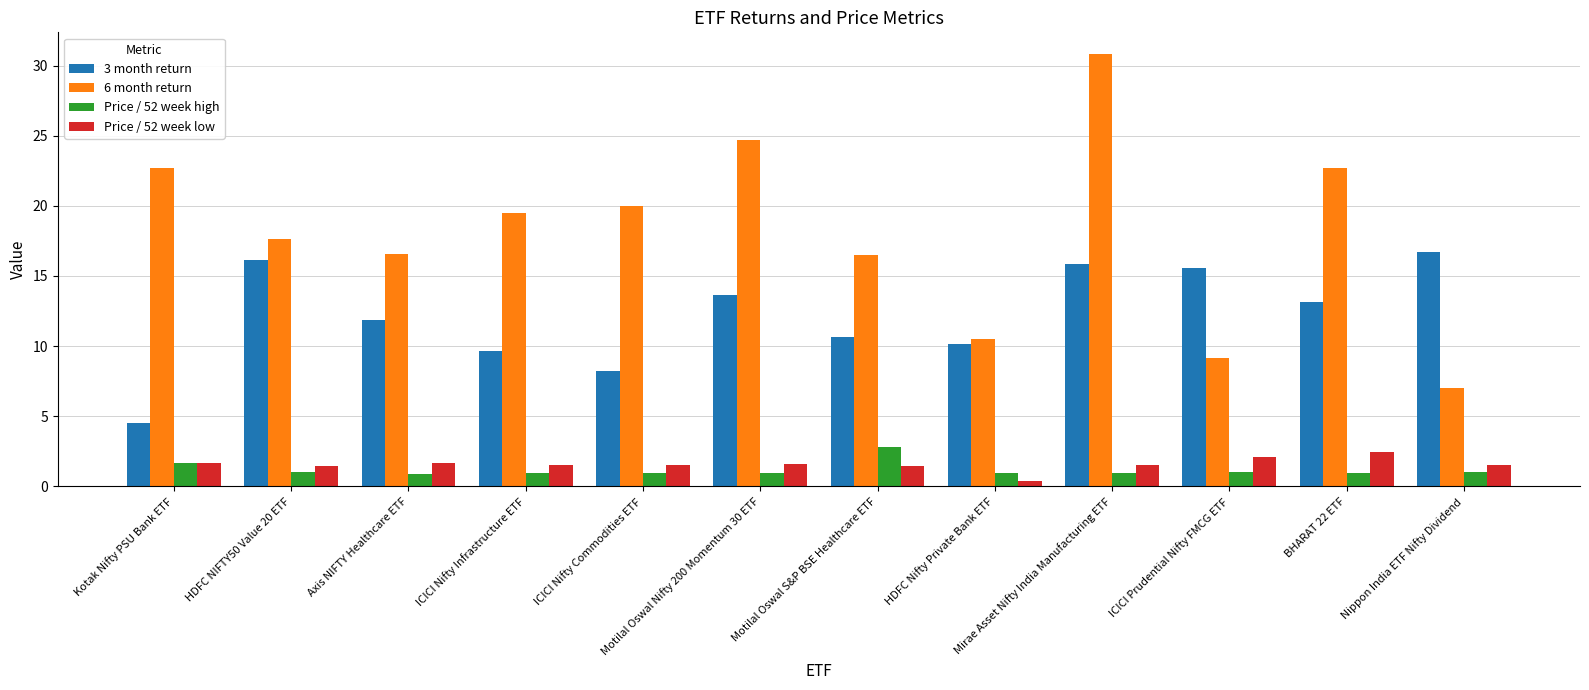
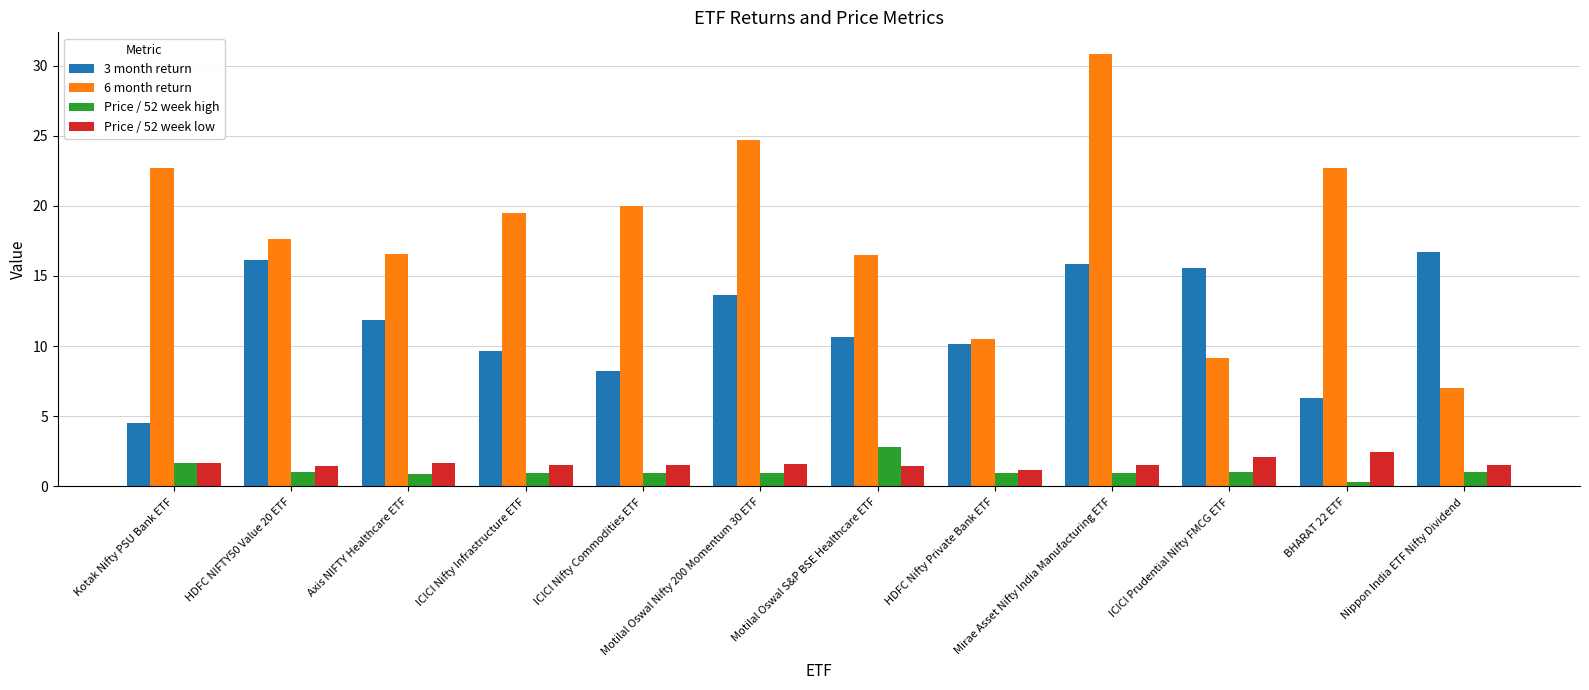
  {
    "3 month return": {
      "Kotak Nifty PSU Bank ETF": 4.5,
      "HDFC NIFTY50 Value 20 ETF": 16.2,
      "Axis NIFTY Healthcare ETF": 11.9,
      "ICICI Nifty Infrastructure ETF": 9.7,
      "ICICI Nifty Commodities ETF": 8.3,
      "Motilal Oswal Nifty 200 Momentum 30 ETF": 13.6,
      "Motilal Oswal S&P BSE Healthcare ETF": 10.6,
      "HDFC Nifty Private Bank ETF": 10.2,
      "Mirae Asset Nifty India Manufacturing ETF": 15.9,
      "ICICI Prudential Nifty FMCG ETF": 15.6,
-     "BHARAT 22 ETF": 13.1,
+     "BHARAT 22 ETF": 6.3,
      "Nippon India ETF Nifty Dividend": 16.7
    },
    "6 month return": {
      "Kotak Nifty PSU Bank ETF": 22.7,
      "HDFC NIFTY50 Value 20 ETF": 17.7,
      "Axis NIFTY Healthcare ETF": 16.6,
      "ICICI Nifty Infrastructure ETF": 19.5,
      "ICICI Nifty Commodities ETF": 20.0,
      "Motilal Oswal Nifty 200 Momentum 30 ETF": 24.7,
      "Motilal Oswal S&P BSE Healthcare ETF": 16.5,
      "HDFC Nifty Private Bank ETF": 10.5,
      "Mirae Asset Nifty India Manufacturing ETF": 30.8,
      "ICICI Prudential Nifty FMCG ETF": 9.2,
      "BHARAT 22 ETF": 22.7,
      "Nippon India ETF Nifty Dividend": 7.0
    },
    "Price / 52 week high": {
      "Kotak Nifty PSU Bank ETF": 1.7,
      "HDFC NIFTY50 Value 20 ETF": 1.0,
      "Axis NIFTY Healthcare ETF": 0.9,
      "ICICI Nifty Infrastructure ETF": 1.0,
      "ICICI Nifty Commodities ETF": 1.0,
      "Motilal Oswal Nifty 200 Momentum 30 ETF": 1.0,
      "Motilal Oswal S&P BSE Healthcare ETF": 2.8,
      "HDFC Nifty Private Bank ETF": 1.0,
      "Mirae Asset Nifty India Manufacturing ETF": 1.0,
      "ICICI Prudential Nifty FMCG ETF": 1.0,
-     "BHARAT 22 ETF": 1.0,
+     "BHARAT 22 ETF": 0.3,
      "Nippon India ETF Nifty Dividend": 1.0
    },
    "Price / 52 week low": {
      "Kotak Nifty PSU Bank ETF": 1.7,
      "HDFC NIFTY50 Value 20 ETF": 1.4,
      "Axis NIFTY Healthcare ETF": 1.6,
      "ICICI Nifty Infrastructure ETF": 1.5,
      "ICICI Nifty Commodities ETF": 1.5,
      "Motilal Oswal Nifty 200 Momentum 30 ETF": 1.6,
      "Motilal Oswal S&P BSE Healthcare ETF": 1.4,
-     "HDFC Nifty Private Bank ETF": 0.4,
+     "HDFC Nifty Private Bank ETF": 1.2,
      "Mirae Asset Nifty India Manufacturing ETF": 1.5,
      "ICICI Prudential Nifty FMCG ETF": 2.1,
      "BHARAT 22 ETF": 2.5,
      "Nippon India ETF Nifty Dividend": 1.5
    }
  }
